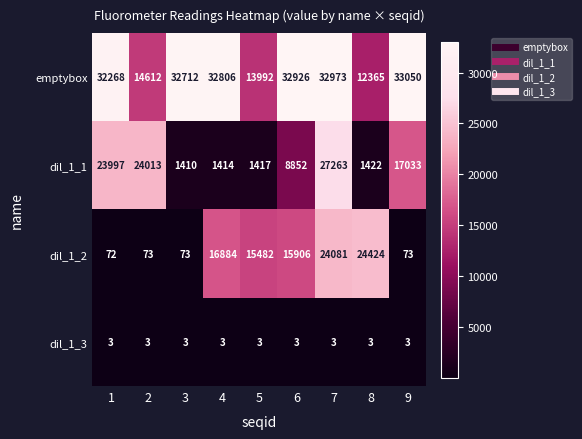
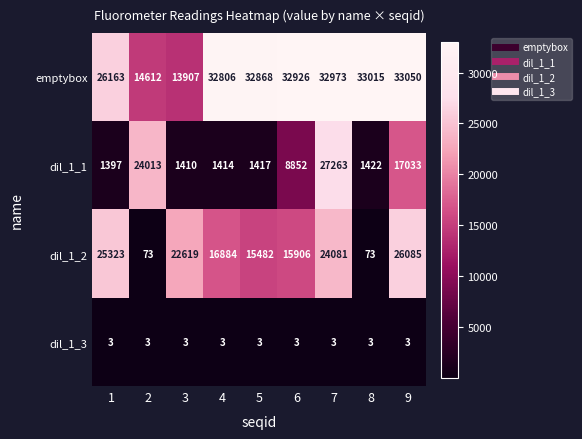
  {
    "emptybox": {
-     "1": 32268,
+     "1": 26163,
      "2": 14612,
-     "3": 32712,
+     "3": 13907,
      "4": 32806,
-     "5": 13992,
+     "5": 32868,
      "6": 32926,
      "7": 32973,
-     "8": 12365,
+     "8": 33015,
      "9": 33050
    },
    "dil_1_1": {
-     "1": 23997,
+     "1": 1397,
      "2": 24013,
      "3": 1410,
      "4": 1414,
      "5": 1417,
      "6": 8852,
      "7": 27263,
      "8": 1422,
      "9": 17033
    },
    "dil_1_2": {
-     "1": 72,
+     "1": 25323,
      "2": 73,
-     "3": 73,
+     "3": 22619,
      "4": 16884,
      "5": 15482,
      "6": 15906,
      "7": 24081,
-     "8": 24424,
-     "9": 73
+     "8": 73,
+     "9": 26085
    },
    "dil_1_3": {
      "1": 3,
      "2": 3,
      "3": 3,
      "4": 3,
      "5": 3,
      "6": 3,
      "7": 3,
      "8": 3,
      "9": 3
    }
  }
